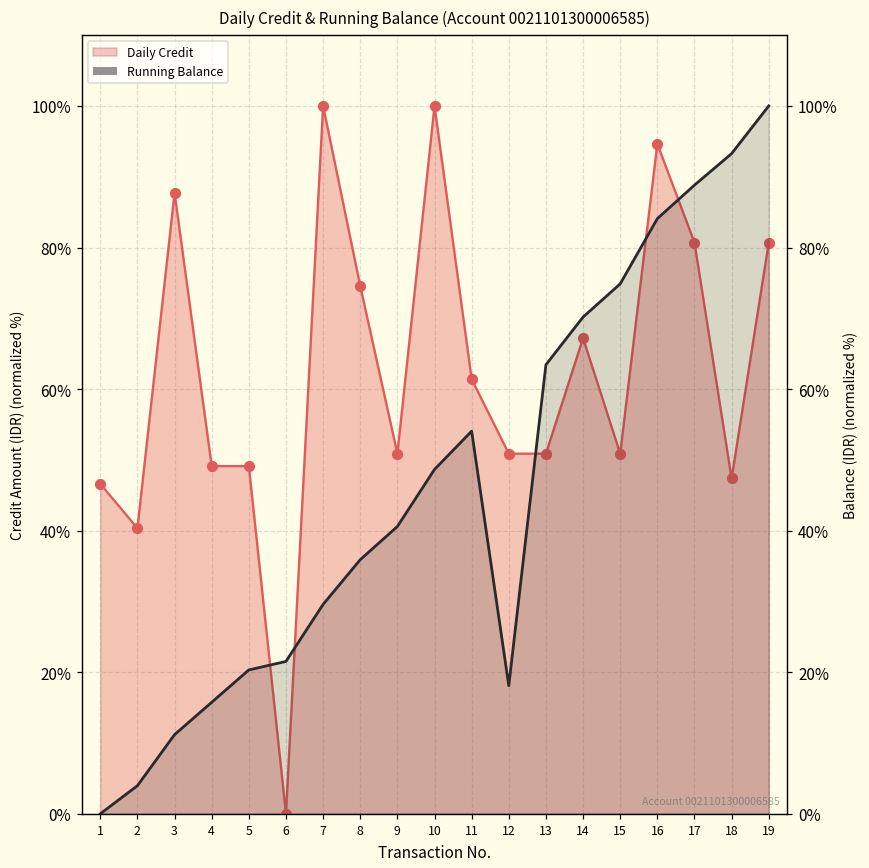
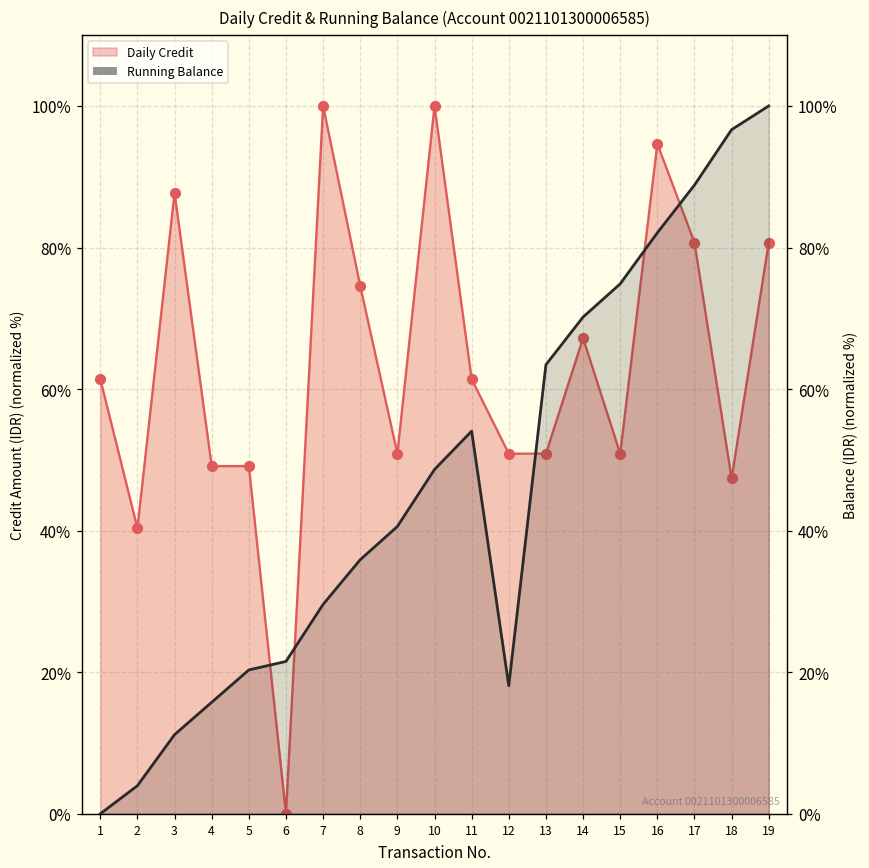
  {
    "Daily Credit": {
-     "1": "47%",
+     "1": "61%",
      "2": "40%",
      "3": "88%",
      "4": "49%",
      "5": "49%",
      "6": "0%",
      "7": "100%",
      "8": "75%",
      "9": "51%",
      "10": "100%",
      "11": "61%",
      "12": "51%",
      "13": "51%",
      "14": "67%",
      "15": "51%",
      "16": "95%",
      "17": "81%",
      "18": "47%",
      "19": "81%"
    },
    "Running Balance": {
      "1": "0%",
      "2": "4%",
      "3": "11%",
      "4": "16%",
      "5": "20%",
      "6": "22%",
      "7": "30%",
      "8": "36%",
      "9": "41%",
      "10": "49%",
      "11": "54%",
      "12": "18%",
      "13": "63%",
      "14": "70%",
      "15": "75%",
-     "16": "84%",
+     "16": "82%",
      "17": "89%",
-     "18": "93%",
+     "18": "97%",
      "19": "100%"
    }
  }
